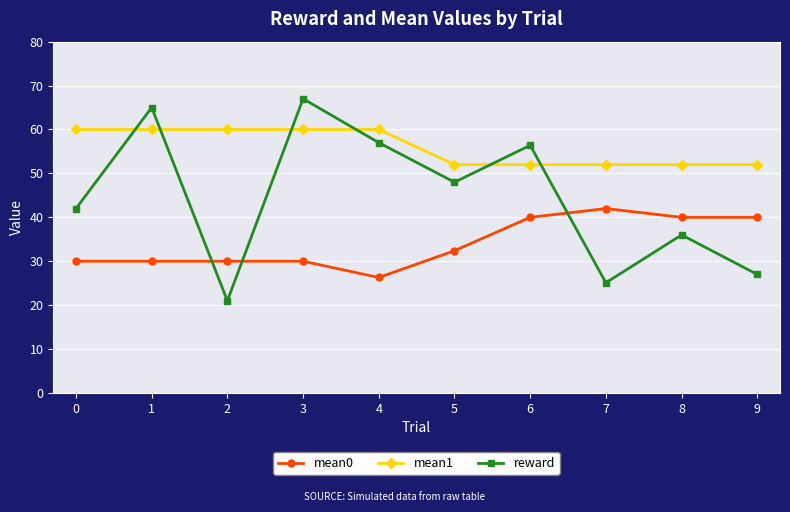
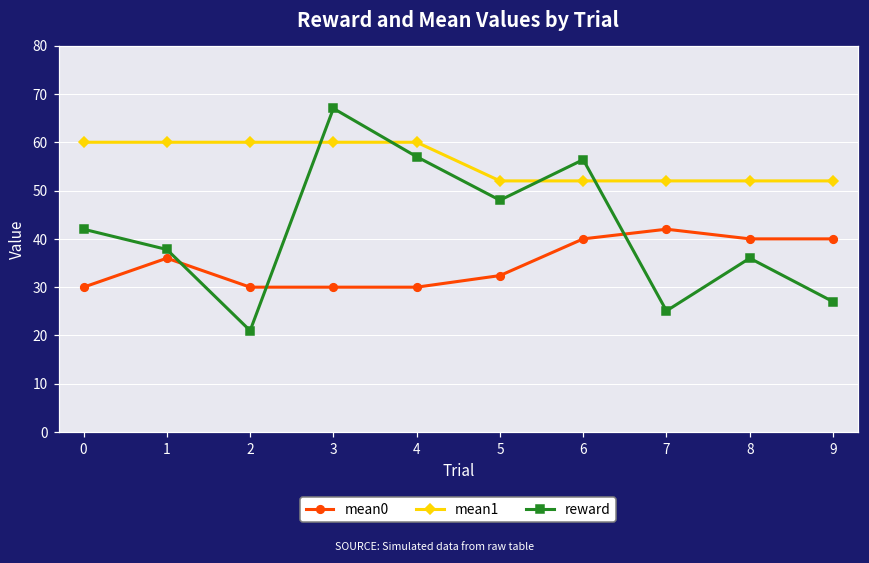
  {
    "mean0": {
      "0": 30,
-     "1": 30,
+     "1": 36,
      "2": 30,
      "3": 30,
-     "4": 26,
+     "4": 30,
      "5": 32,
      "6": 40,
      "7": 42,
      "8": 40,
      "9": 40
    },
    "mean1": {
      "0": 60,
      "1": 60,
      "2": 60,
      "3": 60,
      "4": 60,
      "5": 52,
      "6": 52,
      "7": 52,
      "8": 52,
      "9": 52
    },
    "reward": {
      "0": 42,
-     "1": 65,
+     "1": 38,
      "2": 21,
      "3": 67,
      "4": 57,
      "5": 48,
      "6": 56,
      "7": 25,
      "8": 36,
      "9": 27
    }
  }
